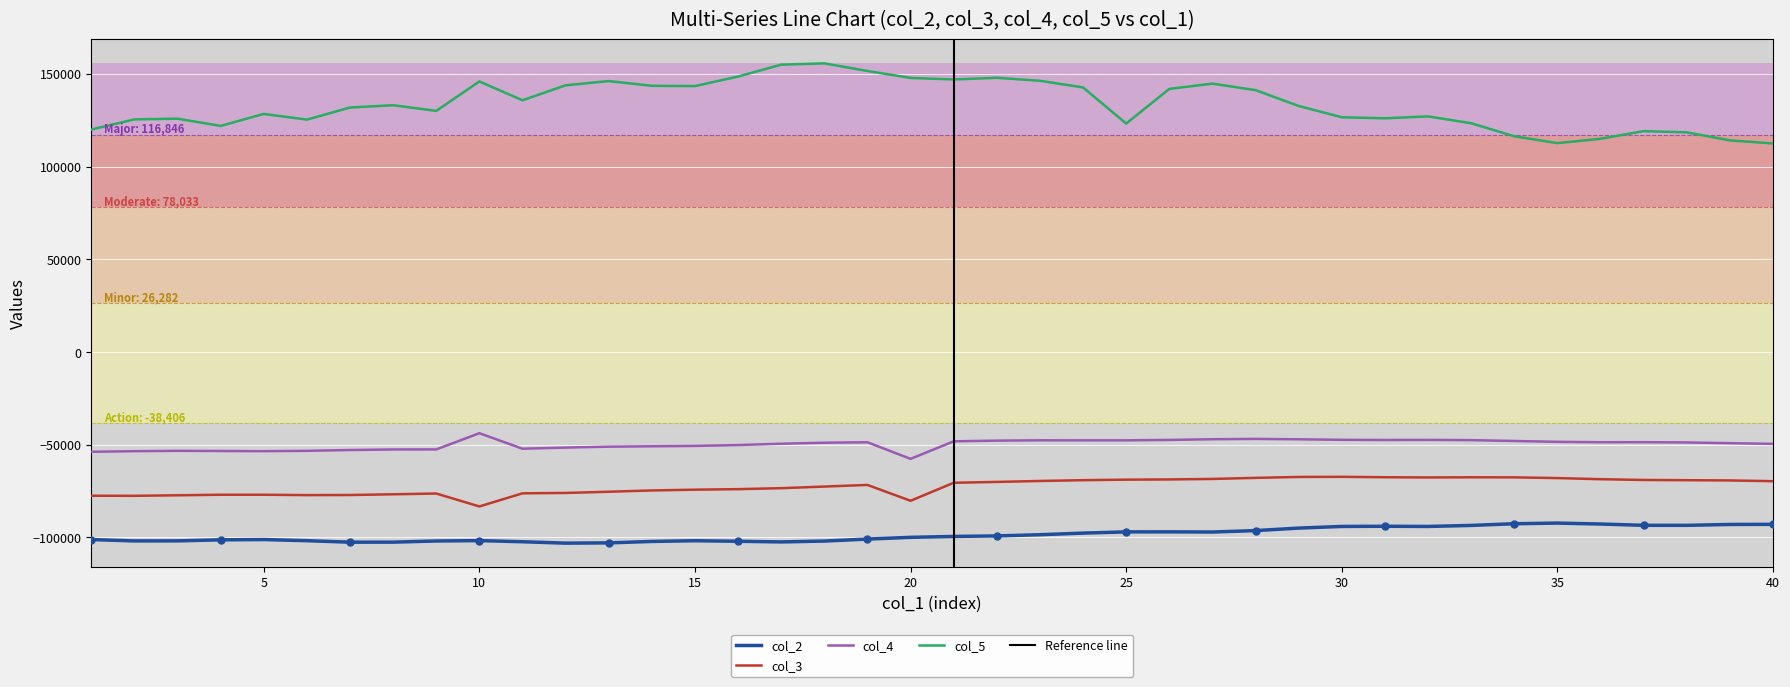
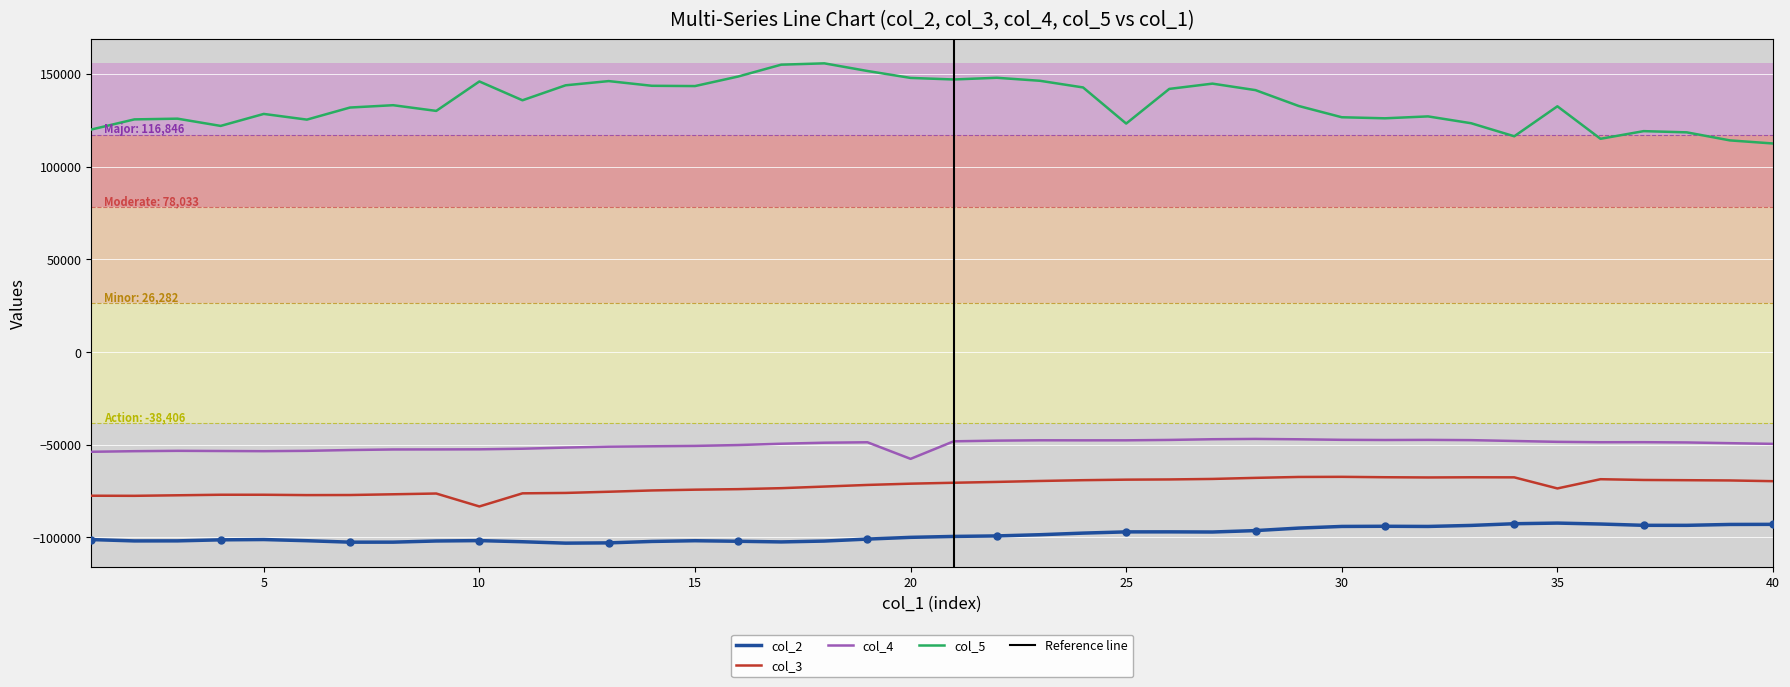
  {
    "col_3": {
      "5": -77000,
      "10": -83000,
      "15": -74000,
-     "20": -80000,
+     "20": -71000,
      "25": -69000,
      "30": -67000,
-     "35": -68000,
+     "35": -74000,
      "40": -70000
    },
    "col_4": {
      "5": -53000,
-     "10": -44000,
+     "10": -52000,
      "15": -51000,
      "20": -58000,
      "25": -48000,
      "30": -47000,
      "35": -48000,
      "40": -50000
    },
    "col_5": {
      "5": 128000,
      "10": 146000,
      "15": 143000,
      "20": 148000,
      "25": 123000,
      "30": 127000,
-     "35": 113000,
+     "35": 132000,
      "40": 112000
    }
  }
